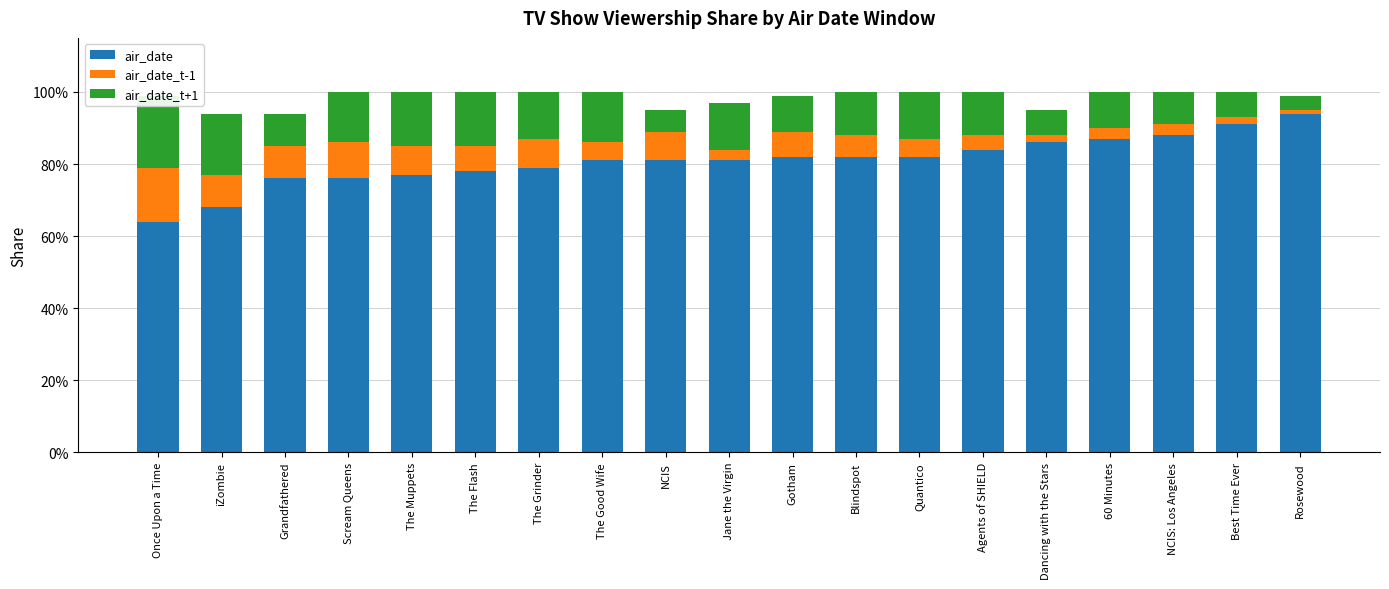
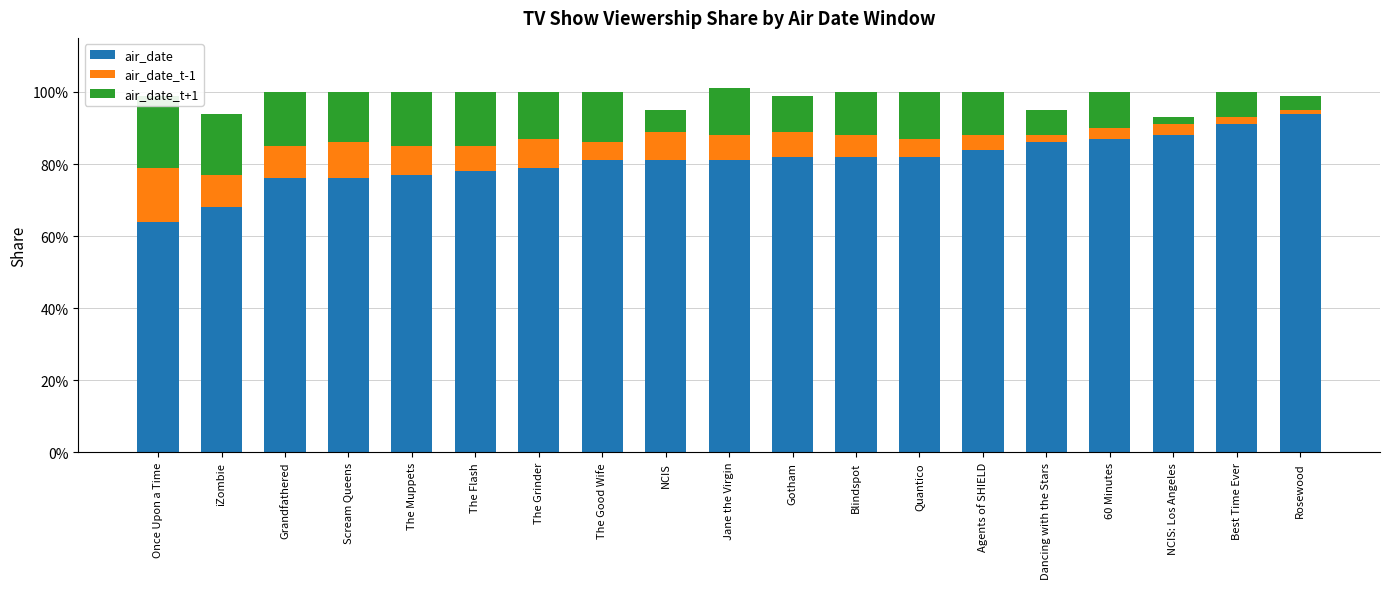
  {
    "air_date": {
      "Once Upon a Time": "64%",
      "iZombie": "68%",
      "Grandfathered": "76%",
      "Scream Queens": "76%",
      "The Muppets": "77%",
      "The Flash": "78%",
      "The Grinder": "79%",
      "The Good Wife": "81%",
      "NCIS": "81%",
      "Jane the Virgin": "81%",
      "Gotham": "82%",
      "Blindspot": "82%",
      "Quantico": "82%",
      "Agents of SHIELD": "84%",
      "Dancing with the Stars": "86%",
      "60 Minutes": "87%",
      "NCIS: Los Angeles": "88%",
      "Best Time Ever": "91%",
      "Rosewood": "94%"
    },
    "air_date_t-1": {
      "Once Upon a Time": "15%",
      "iZombie": "9%",
      "Grandfathered": "9%",
      "Scream Queens": "10%",
      "The Muppets": "8%",
      "The Flash": "7%",
      "The Grinder": "8%",
      "The Good Wife": "5%",
      "NCIS": "8%",
-     "Jane the Virgin": "3%",
+     "Jane the Virgin": "7%",
      "Gotham": "7%",
      "Blindspot": "6%",
      "Quantico": "5%",
      "Agents of SHIELD": "4%",
      "Dancing with the Stars": "2%",
      "60 Minutes": "3%",
      "NCIS: Los Angeles": "3%",
      "Best Time Ever": "2%",
      "Rosewood": "1%"
    },
    "air_date_t+1": {
      "iZombie": "17%",
-     "Grandfathered": "9%",
+     "Grandfathered": "15%",
      "Scream Queens": "14%",
      "The Muppets": "15%",
      "The Flash": "15%",
      "The Grinder": "13%",
      "The Good Wife": "14%",
      "NCIS": "6%",
      "Jane the Virgin": "13%",
      "Gotham": "10%",
      "Blindspot": "12%",
      "Quantico": "13%",
      "Agents of SHIELD": "12%",
      "Dancing with the Stars": "7%",
      "60 Minutes": "10%",
-     "NCIS: Los Angeles": "9%",
+     "NCIS: Los Angeles": "2%",
      "Best Time Ever": "7%",
      "Rosewood": "4%"
    }
  }
